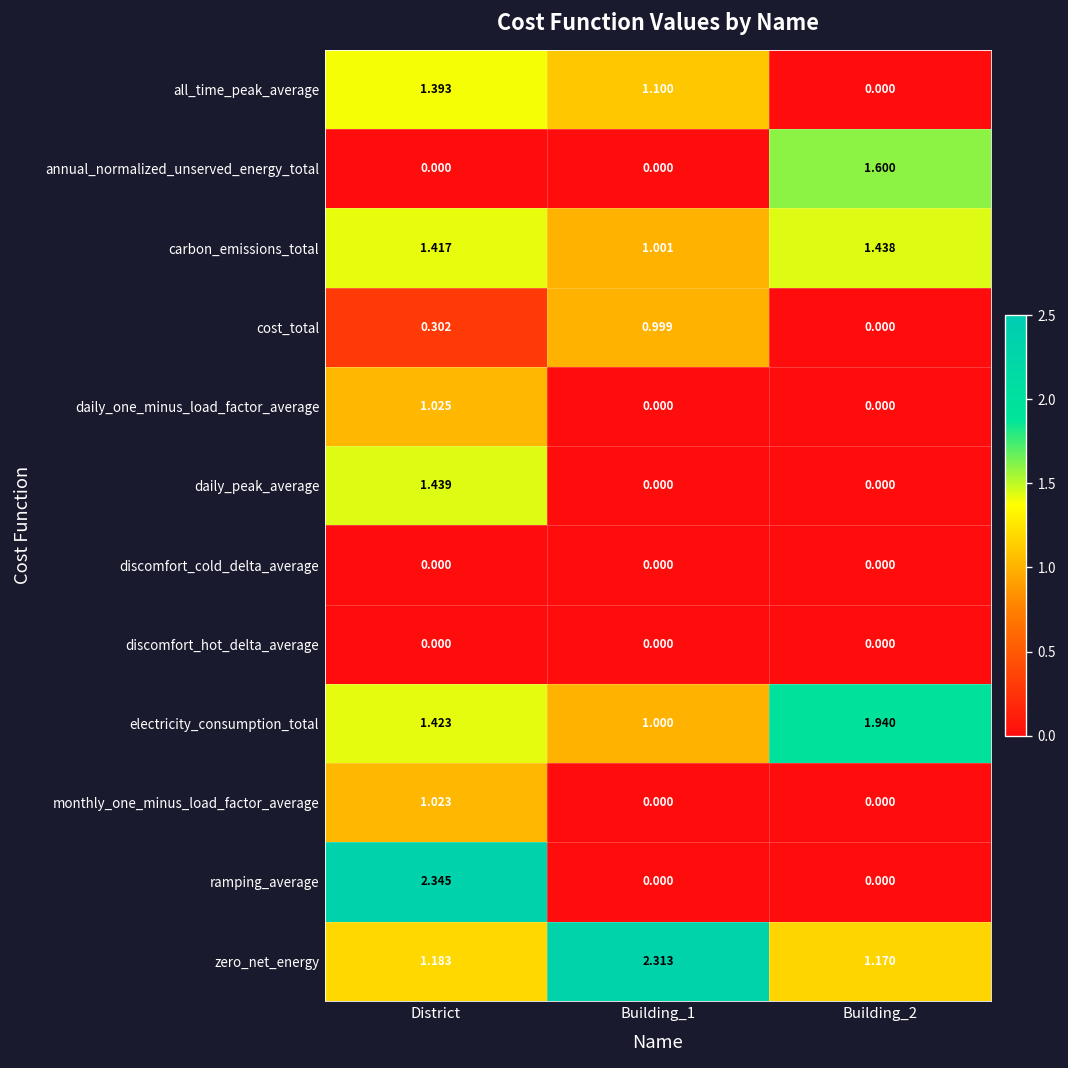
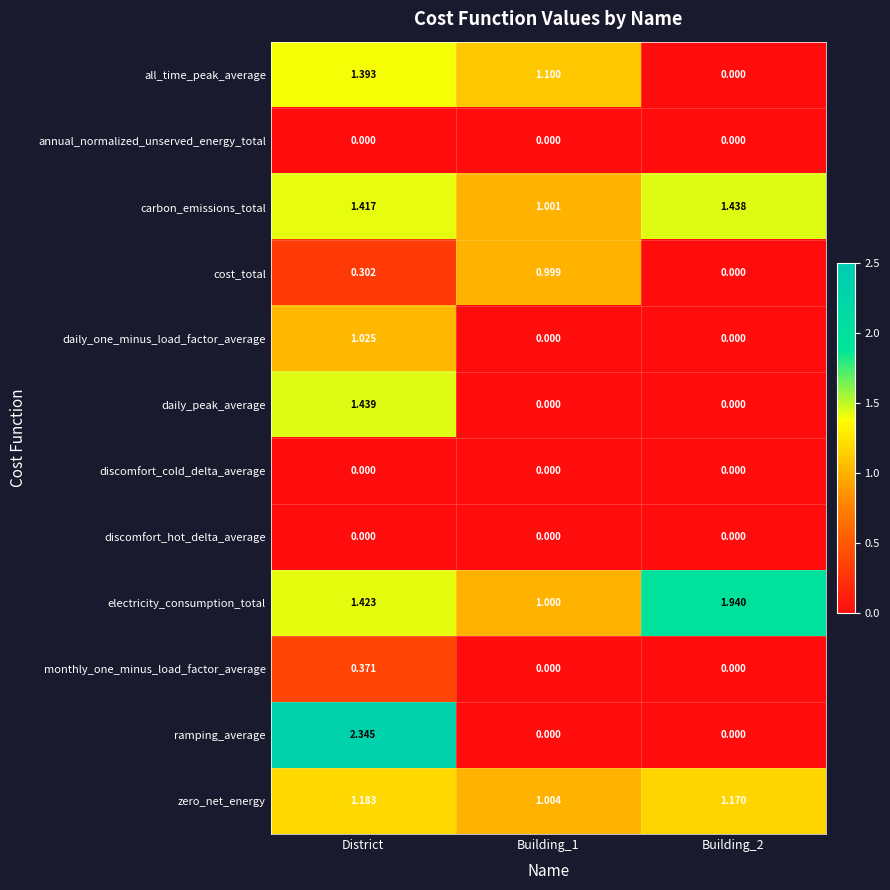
  {
    "all_time_peak_average": {
      "District": 1.393,
      "Building_1": 1.100,
      "Building_2": 0.000
    },
    "annual_normalized_unserved_energy_total": {
      "District": 0.000,
      "Building_1": 0.000,
-     "Building_2": 1.600
+     "Building_2": 0.000
    },
    "carbon_emissions_total": {
      "District": 1.417,
      "Building_1": 1.001,
      "Building_2": 1.438
    },
    "cost_total": {
      "District": 0.302,
      "Building_1": 0.999,
      "Building_2": 0.000
    },
    "daily_one_minus_load_factor_average": {
      "District": 1.025,
      "Building_1": 0.000,
      "Building_2": 0.000
    },
    "daily_peak_average": {
      "District": 1.439,
      "Building_1": 0.000,
      "Building_2": 0.000
    },
    "discomfort_cold_delta_average": {
      "District": 0.000,
      "Building_1": 0.000,
      "Building_2": 0.000
    },
    "discomfort_hot_delta_average": {
      "District": 0.000,
      "Building_1": 0.000,
      "Building_2": 0.000
    },
    "electricity_consumption_total": {
      "District": 1.423,
      "Building_1": 1.000,
      "Building_2": 1.940
    },
    "monthly_one_minus_load_factor_average": {
-     "District": 1.023,
+     "District": 0.371,
      "Building_1": 0.000,
      "Building_2": 0.000
    },
    "ramping_average": {
      "District": 2.345,
      "Building_1": 0.000,
      "Building_2": 0.000
    },
    "zero_net_energy": {
      "District": 1.183,
-     "Building_1": 2.313,
+     "Building_1": 1.004,
      "Building_2": 1.170
    }
  }
